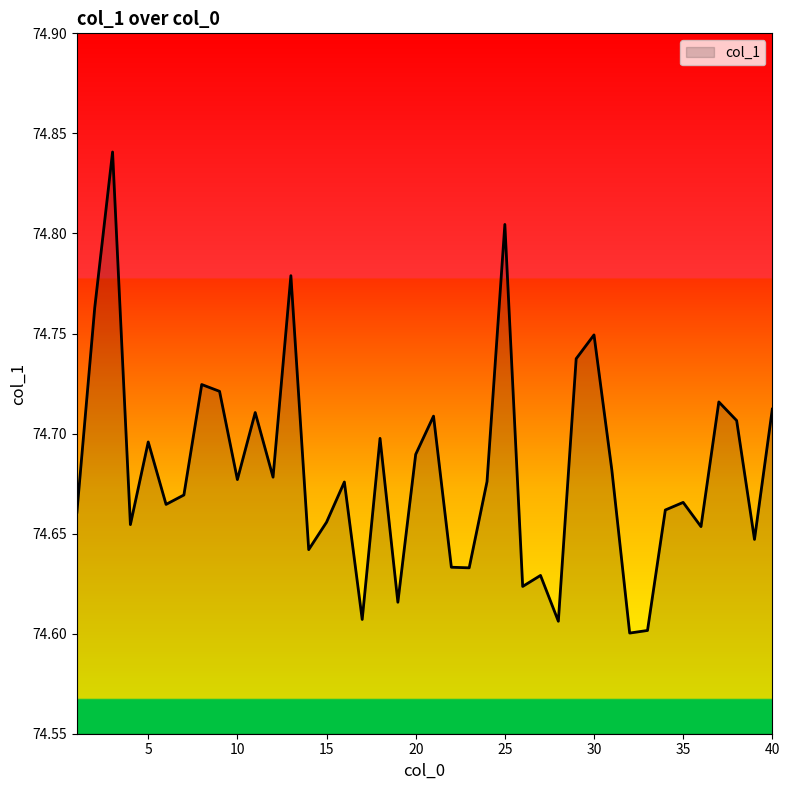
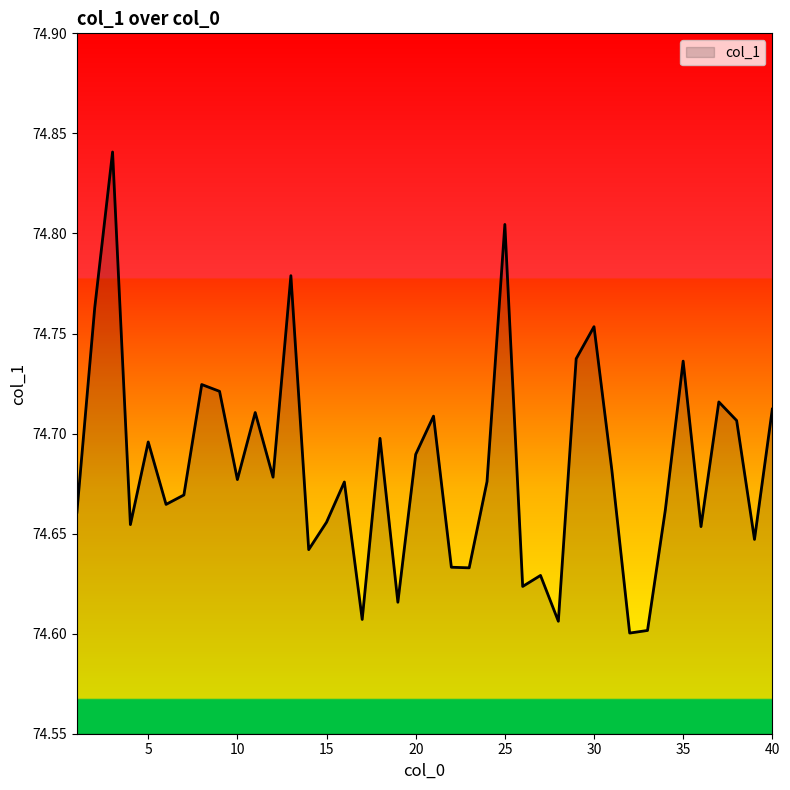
  {
    "5": 74.696,
    "10": 74.677,
    "15": 74.656,
    "20": 74.690,
    "25": 74.805,
-   "30": 74.749,
-   "35": 74.666,
+   "30": 74.753,
+   "35": 74.736,
    "40": 74.712
  }
